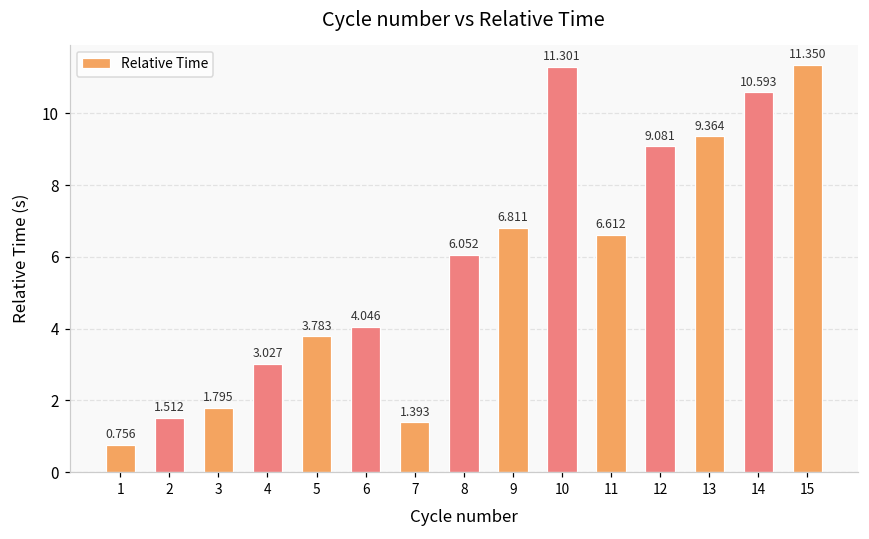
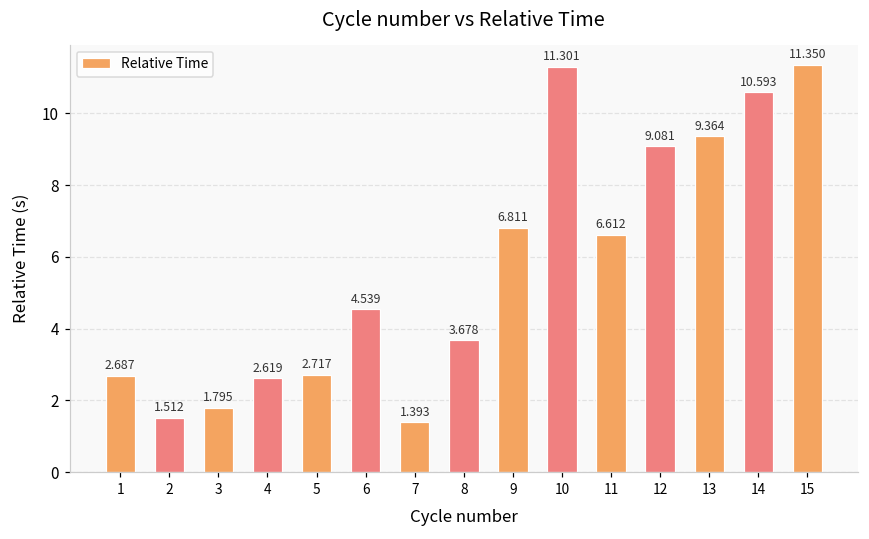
  {
-   "1": 0.756,
+   "1": 2.687,
    "2": 1.512,
    "3": 1.795,
-   "4": 3.027,
-   "5": 3.783,
-   "6": 4.046,
+   "4": 2.619,
+   "5": 2.717,
+   "6": 4.539,
    "7": 1.393,
-   "8": 6.052,
+   "8": 3.678,
    "9": 6.811,
    "10": 11.301,
    "11": 6.612,
    "12": 9.081,
    "13": 9.364,
    "14": 10.593,
    "15": 11.350
  }
